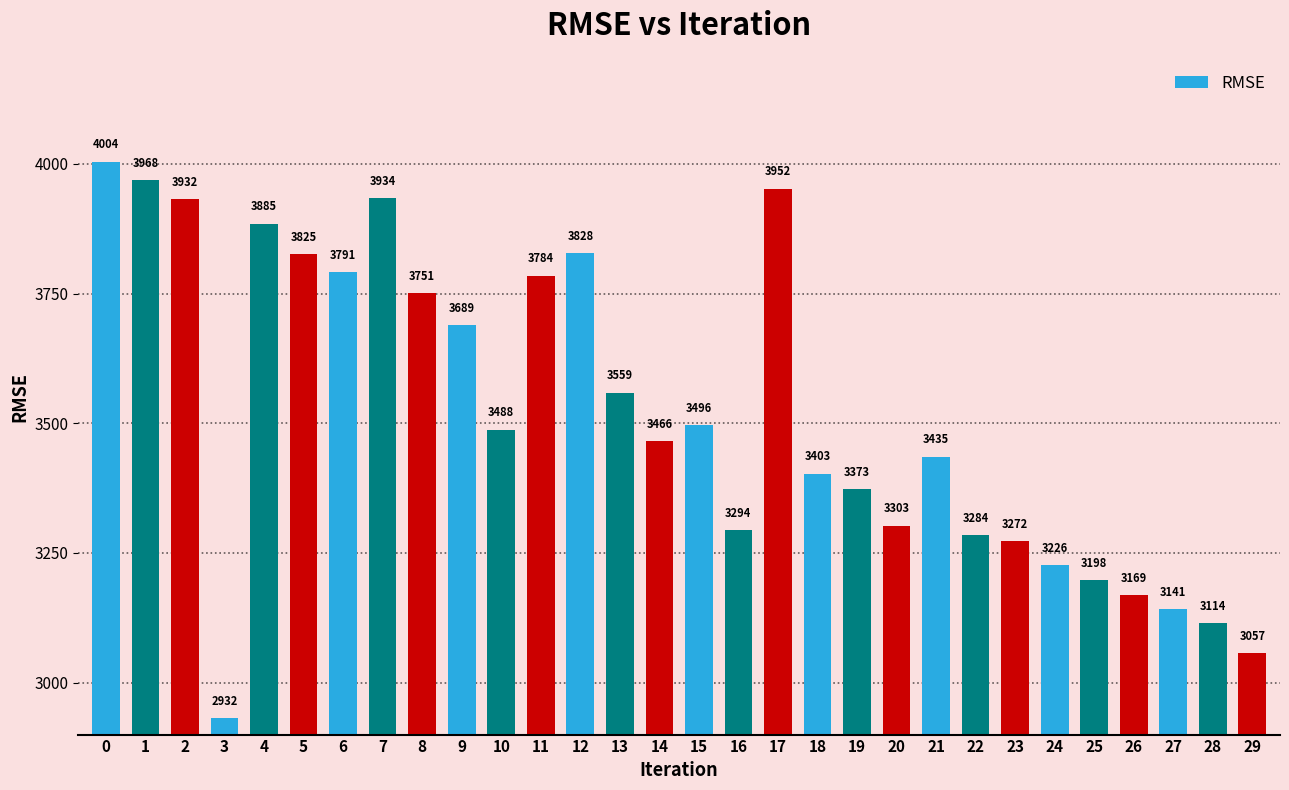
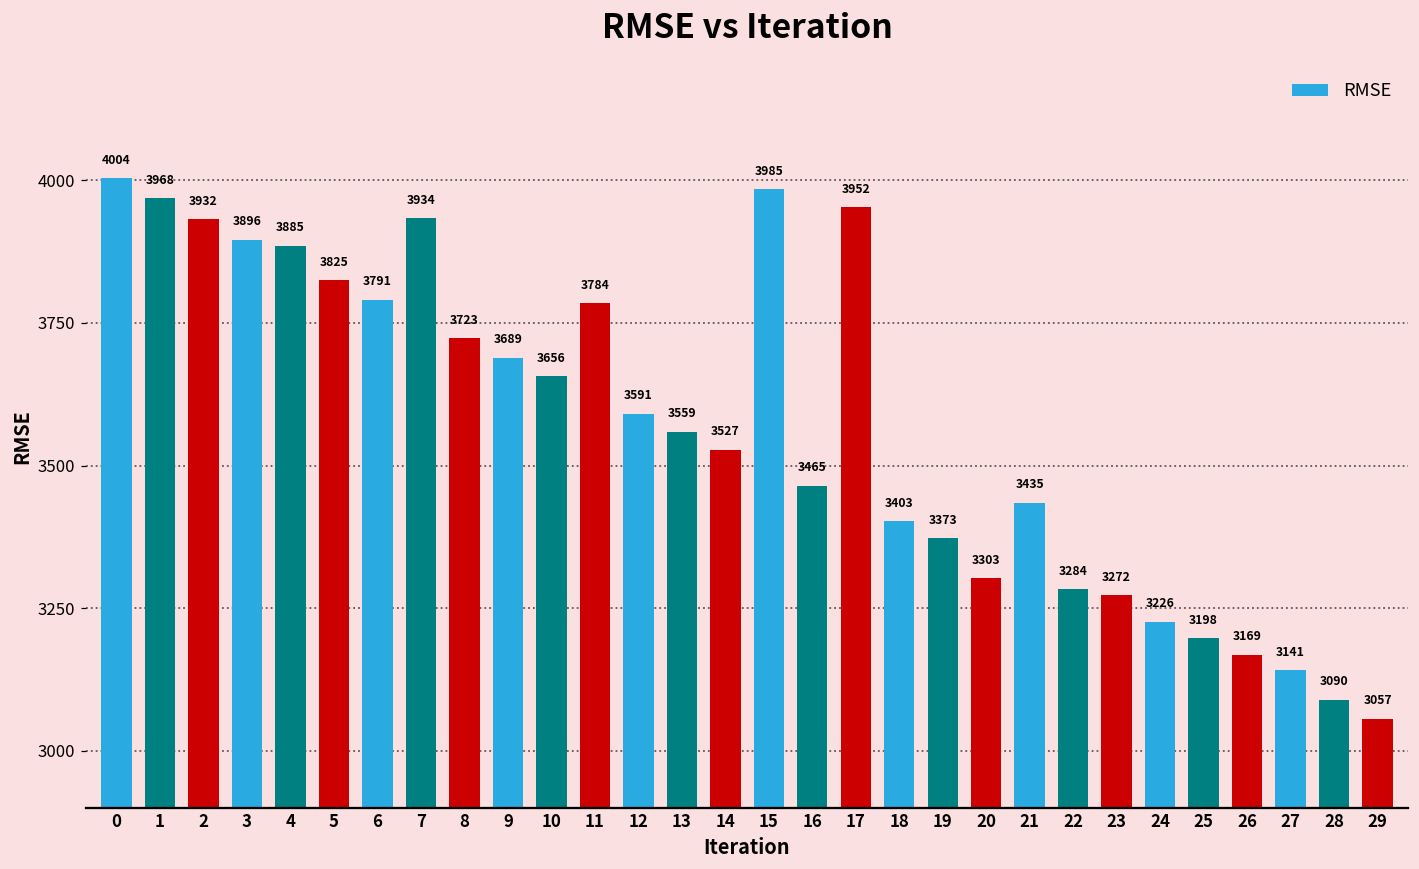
  {
    "0": 4004,
    "1": 3968,
    "2": 3932,
-   "3": 2932,
+   "3": 3896,
    "4": 3885,
    "5": 3825,
    "6": 3791,
    "7": 3934,
-   "8": 3751,
+   "8": 3723,
    "9": 3689,
-   "10": 3488,
+   "10": 3656,
    "11": 3784,
-   "12": 3828,
+   "12": 3591,
    "13": 3559,
-   "14": 3466,
-   "15": 3496,
-   "16": 3294,
+   "14": 3527,
+   "15": 3985,
+   "16": 3465,
    "17": 3952,
    "18": 3403,
    "19": 3373,
    "20": 3303,
    "21": 3435,
    "22": 3284,
    "23": 3272,
    "24": 3226,
    "25": 3198,
    "26": 3169,
    "27": 3141,
-   "28": 3114,
+   "28": 3090,
    "29": 3057
  }
